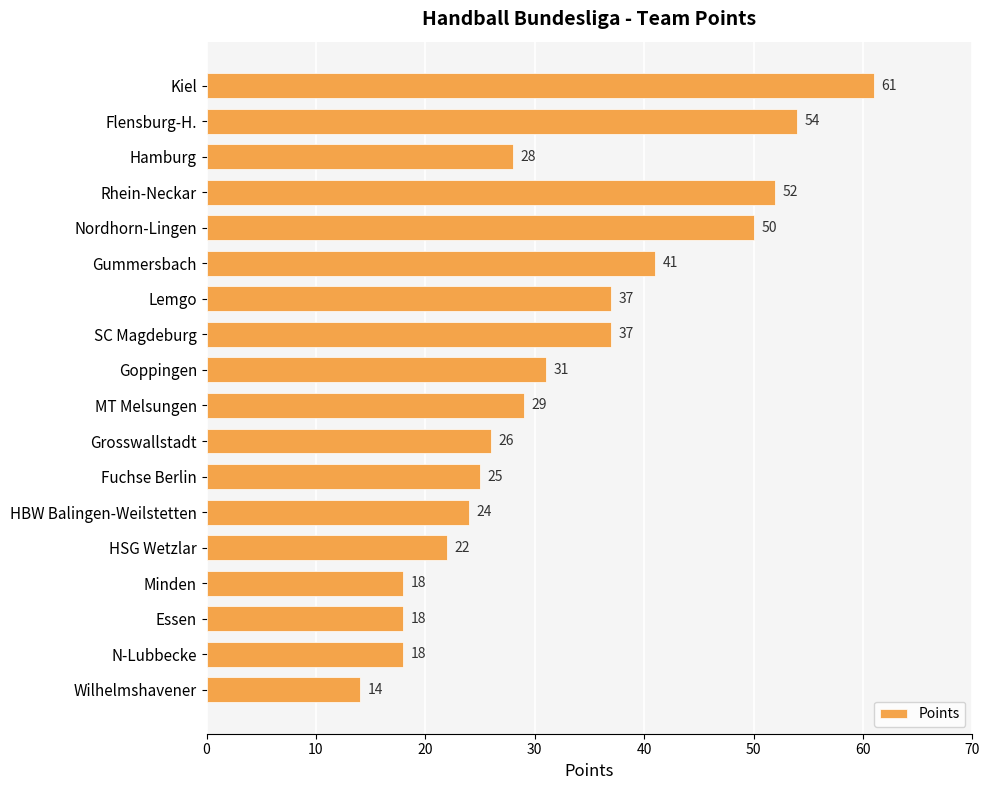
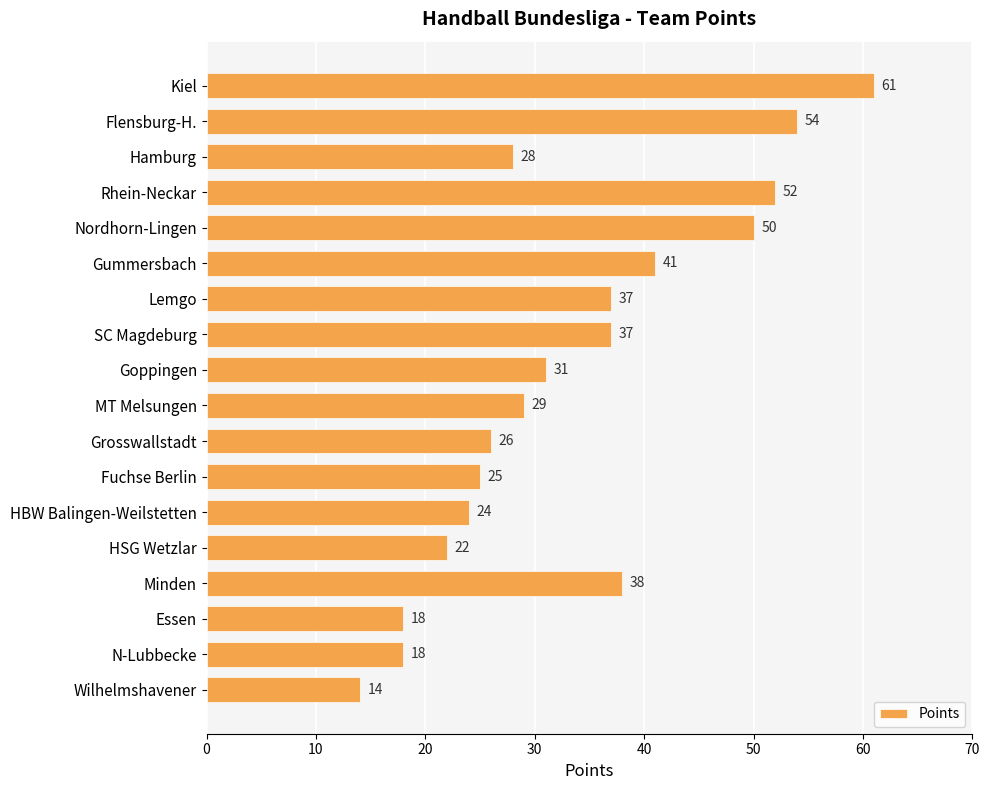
  {
    "Kiel": 61,
    "Flensburg-H.": 54,
    "Hamburg": 28,
    "Rhein-Neckar": 52,
    "Nordhorn-Lingen": 50,
    "Gummersbach": 41,
    "Lemgo": 37,
    "SC Magdeburg": 37,
    "Goppingen": 31,
    "MT Melsungen": 29,
    "Grosswallstadt": 26,
    "Fuchse Berlin": 25,
    "HBW Balingen-Weilstetten": 24,
    "HSG Wetzlar": 22,
-   "Minden": 18,
+   "Minden": 38,
    "Essen": 18,
    "N-Lubbecke": 18,
    "Wilhelmshavener": 14
  }
